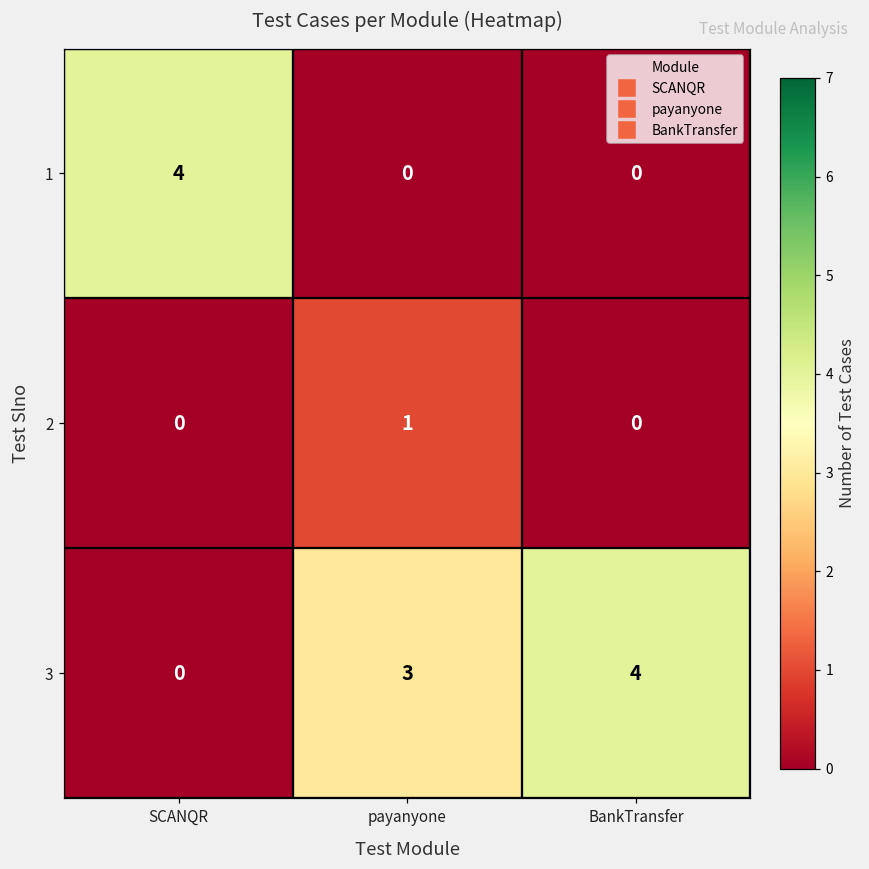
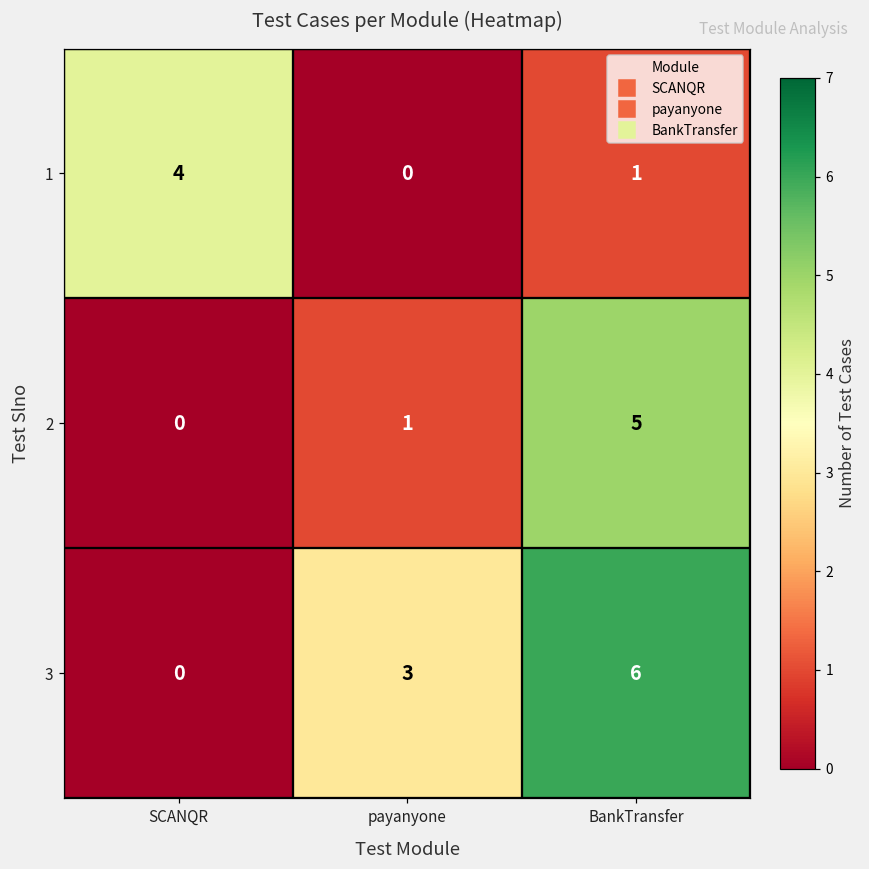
  {
    "1": {
      "SCANQR": 4,
      "payanyone": 0,
-     "BankTransfer": 0
+     "BankTransfer": 1
    },
    "2": {
      "SCANQR": 0,
      "payanyone": 1,
-     "BankTransfer": 0
+     "BankTransfer": 5
    },
    "3": {
      "SCANQR": 0,
      "payanyone": 3,
-     "BankTransfer": 4
+     "BankTransfer": 6
    }
  }
